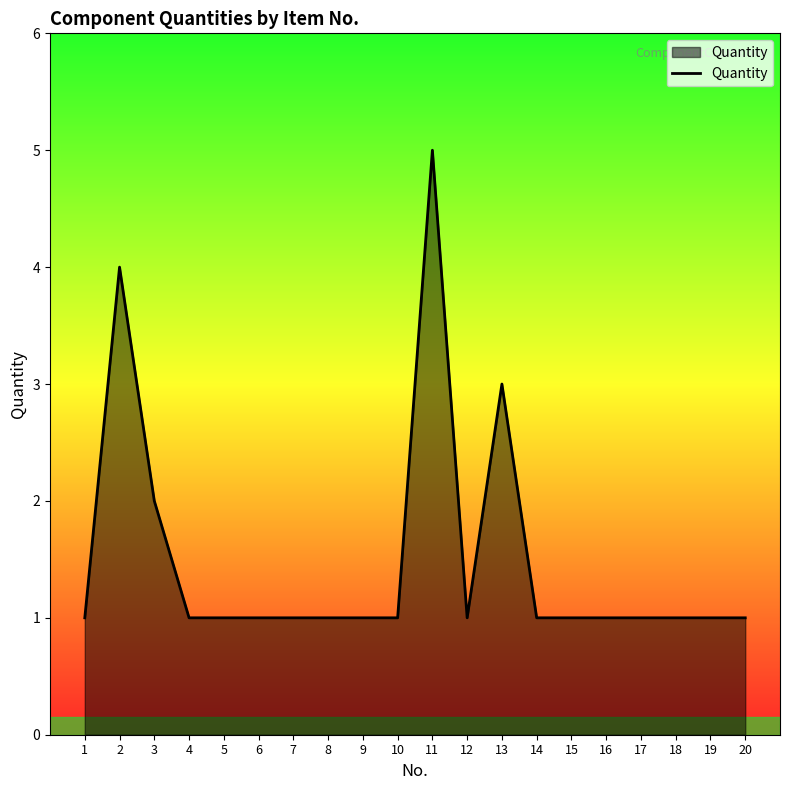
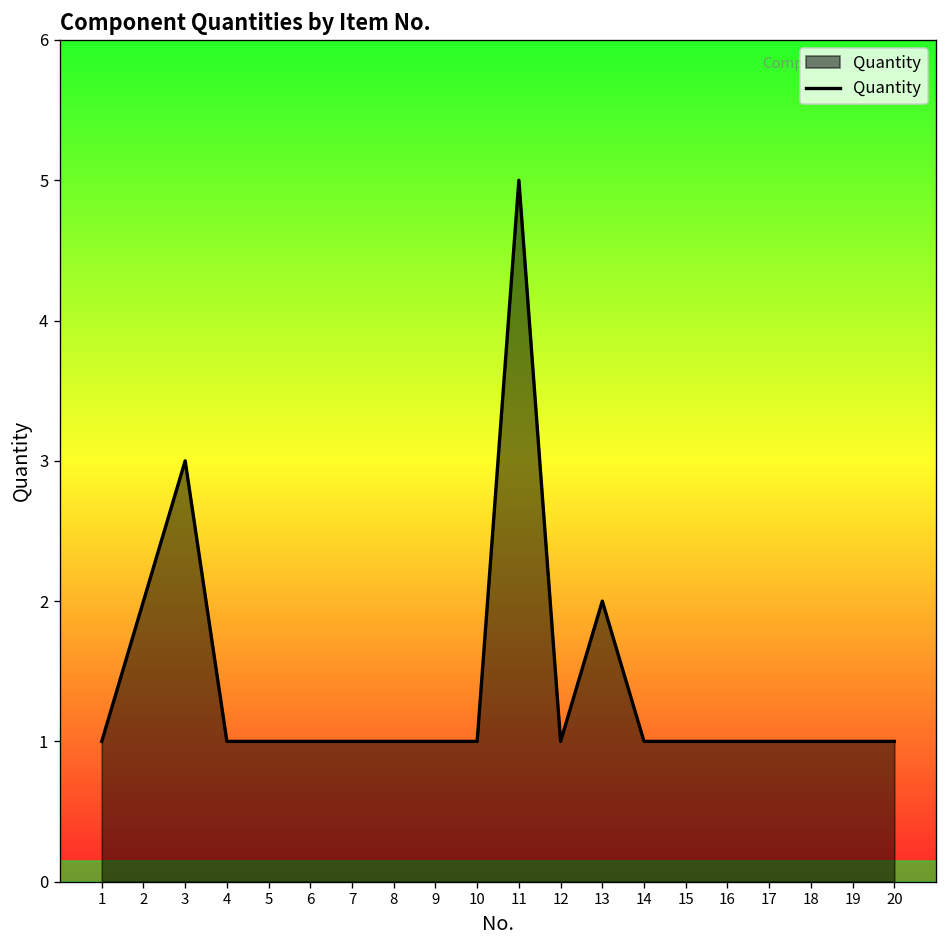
  {
    "1": 1,
-   "2": 4,
-   "3": 2,
+   "2": 2,
+   "3": 3,
    "4": 1,
    "5": 1,
    "6": 1,
    "7": 1,
    "8": 1,
    "9": 1,
    "10": 1,
    "11": 5,
    "12": 1,
-   "13": 3,
+   "13": 2,
    "14": 1,
    "15": 1,
    "16": 1,
    "17": 1,
    "18": 1,
    "19": 1,
    "20": 1
  }
